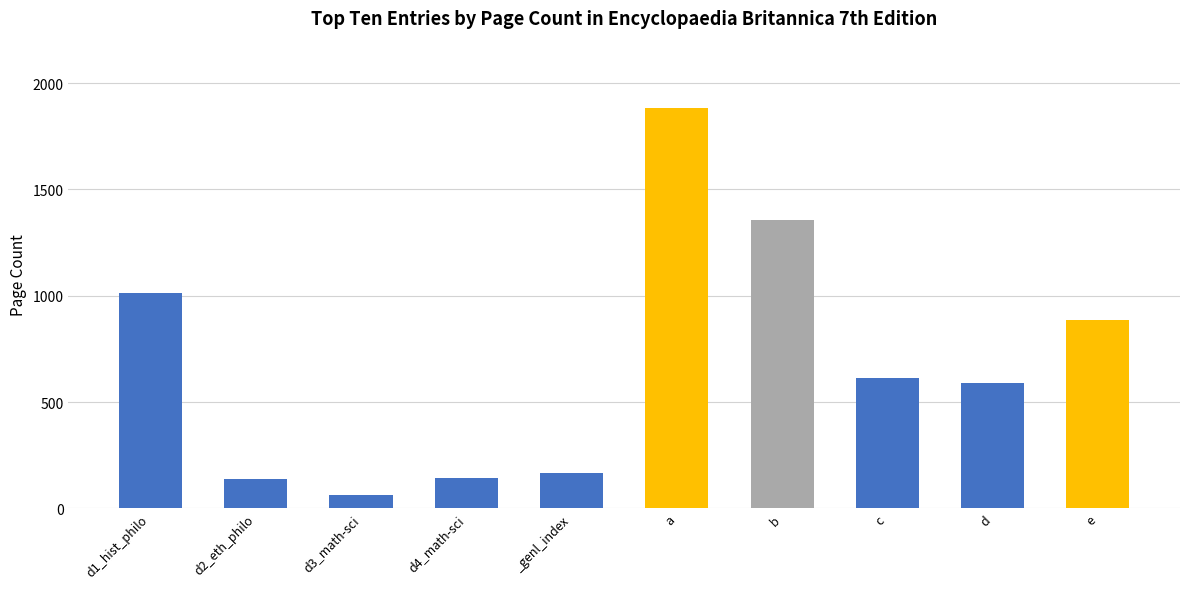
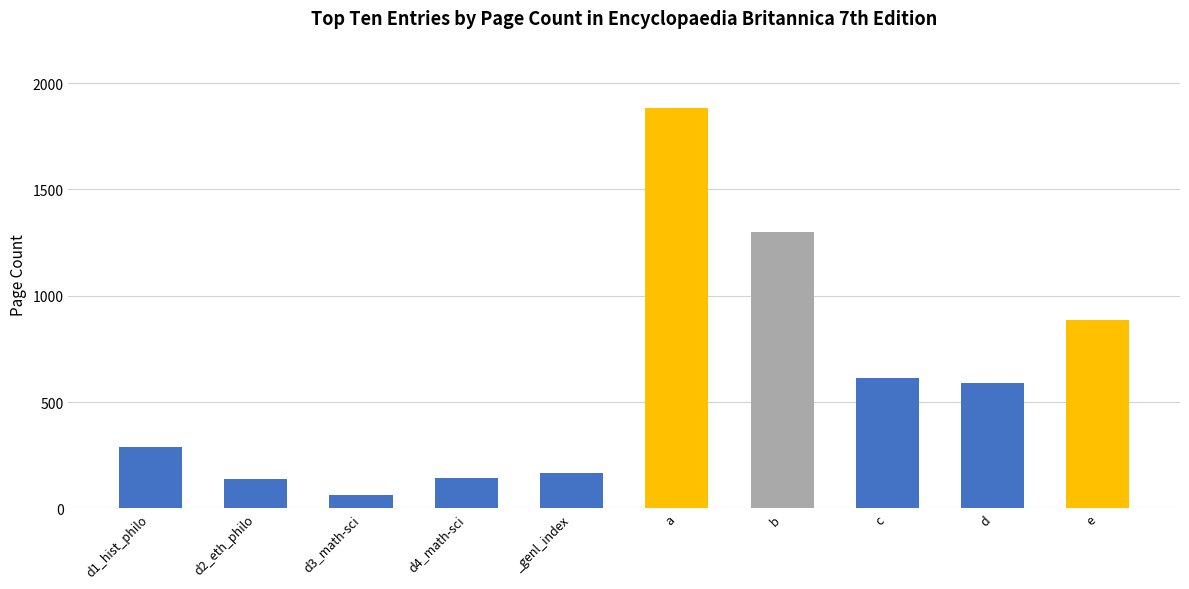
  {
-   "d1_hist_philo": 1010,
+   "d1_hist_philo": 290,
    "d2_eth_philo": 140,
    "d3_math-sci": 60,
    "d4_math-sci": 140,
    "_genl_index": 160,
    "a": 1880,
-   "b": 1360,
+   "b": 1300,
    "c": 610,
    "d": 590,
    "e": 880
  }
